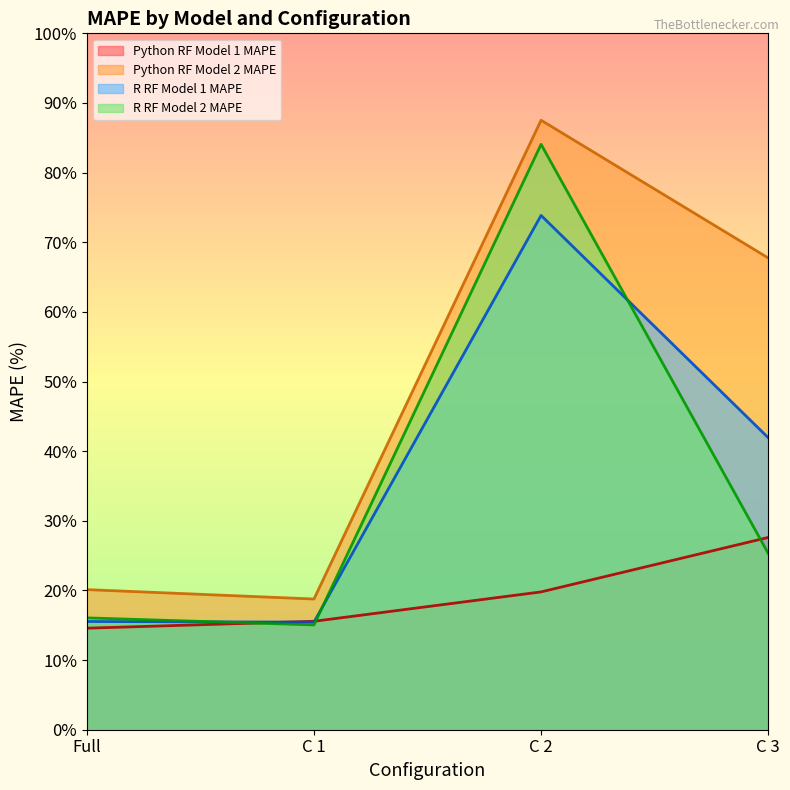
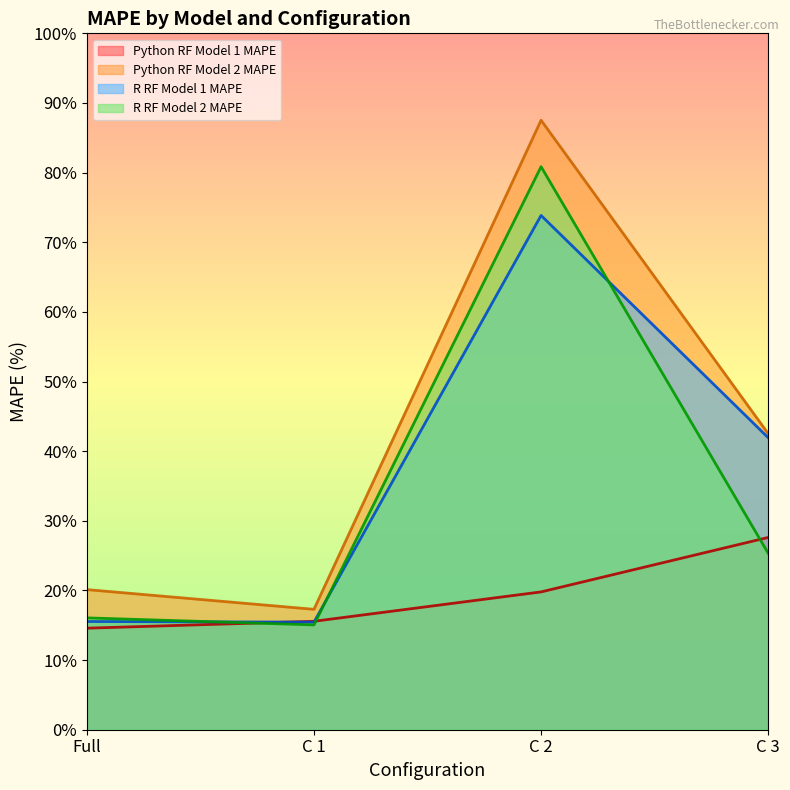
  {
    "Python RF Model 1 MAPE": {
      "Full": "15%",
      "C 2": "20%",
      "C 3": "28%"
    },
    "Python RF Model 2 MAPE": {
      "Full": "20%",
-     "C 1": "19%",
+     "C 1": "17%",
      "C 2": "88%",
-     "C 3": "68%"
+     "C 3": "43%"
    },
    "R RF Model 1 MAPE": {
      "Full": "16%",
      "C 2": "74%",
      "C 3": "42%"
    },
    "R RF Model 2 MAPE": {
      "Full": "16%",
      "C 1": "15%",
-     "C 2": "84%",
+     "C 2": "81%",
      "C 3": "25%"
    }
  }
